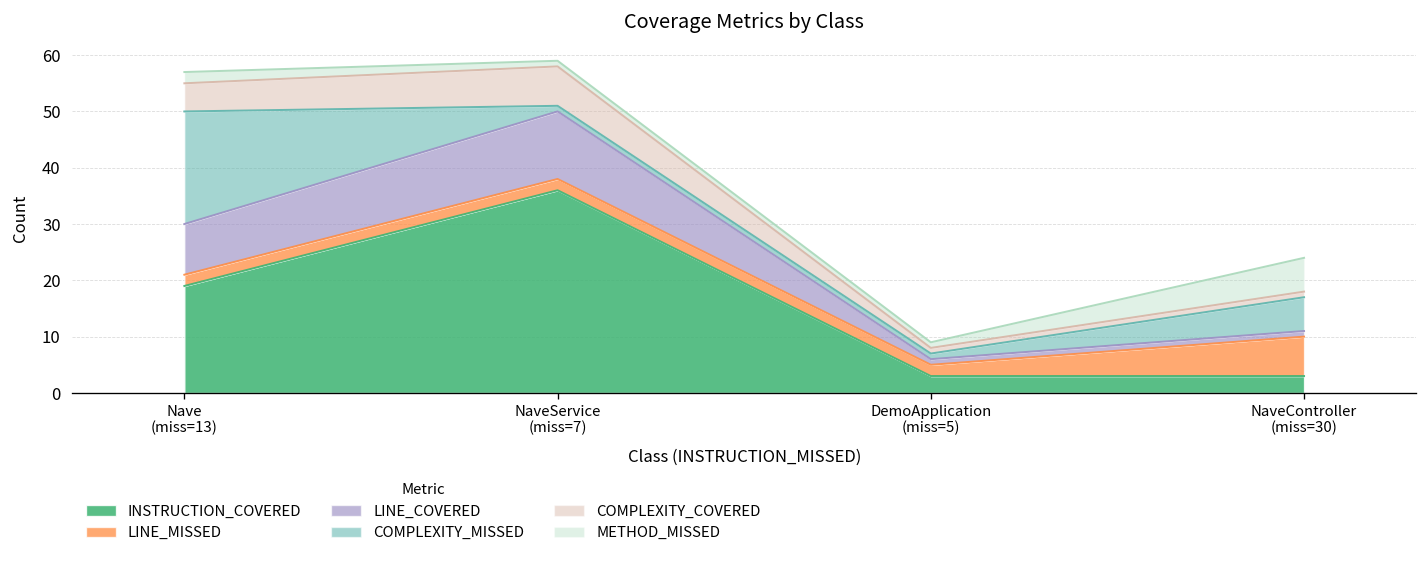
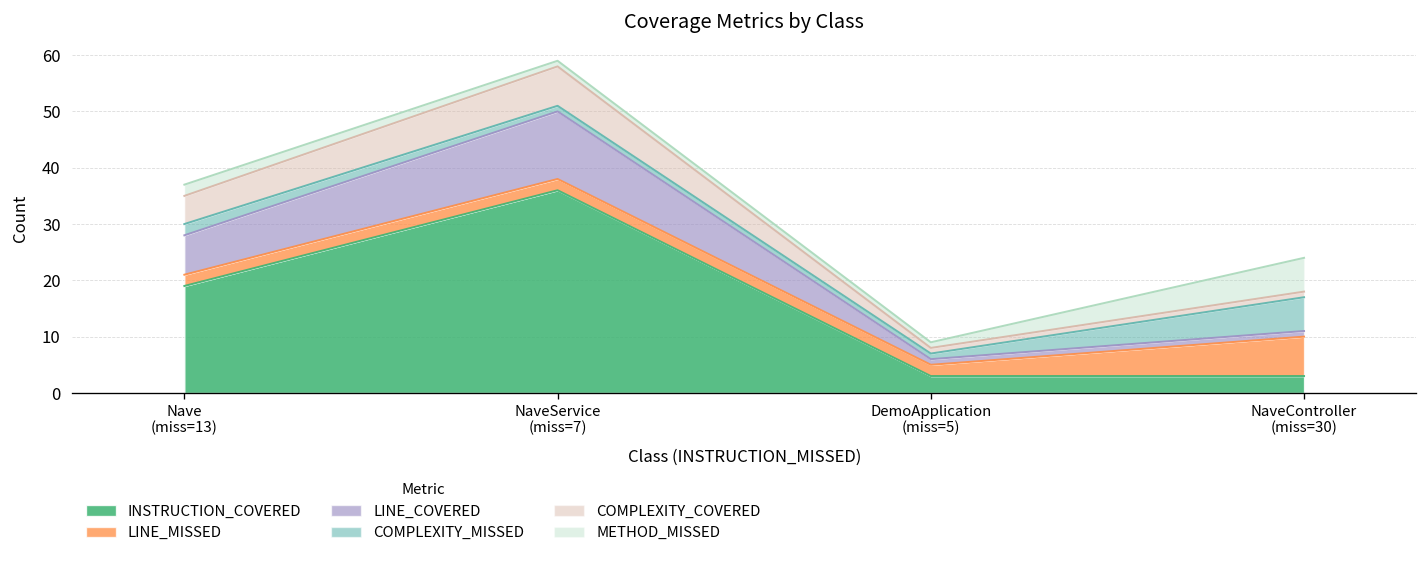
  {
    "INSTRUCTION_COVERED": {
      "Nave (miss=13)": 19,
      "NaveService (miss=7)": 36,
      "DemoApplication (miss=5)": 3,
      "NaveController (miss=30)": 3
    },
    "LINE_MISSED": {
      "Nave (miss=13)": 2,
      "NaveService (miss=7)": 2,
      "DemoApplication (miss=5)": 2,
      "NaveController (miss=30)": 7
    },
    "LINE_COVERED": {
-     "Nave (miss=13)": 9,
+     "Nave (miss=13)": 7,
      "NaveService (miss=7)": 12,
      "DemoApplication (miss=5)": 1,
      "NaveController (miss=30)": 1
    },
    "COMPLEXITY_MISSED": {
-     "Nave (miss=13)": 20,
+     "Nave (miss=13)": 2,
      "NaveService (miss=7)": 1,
      "DemoApplication (miss=5)": 1,
      "NaveController (miss=30)": 6
    }
  }
